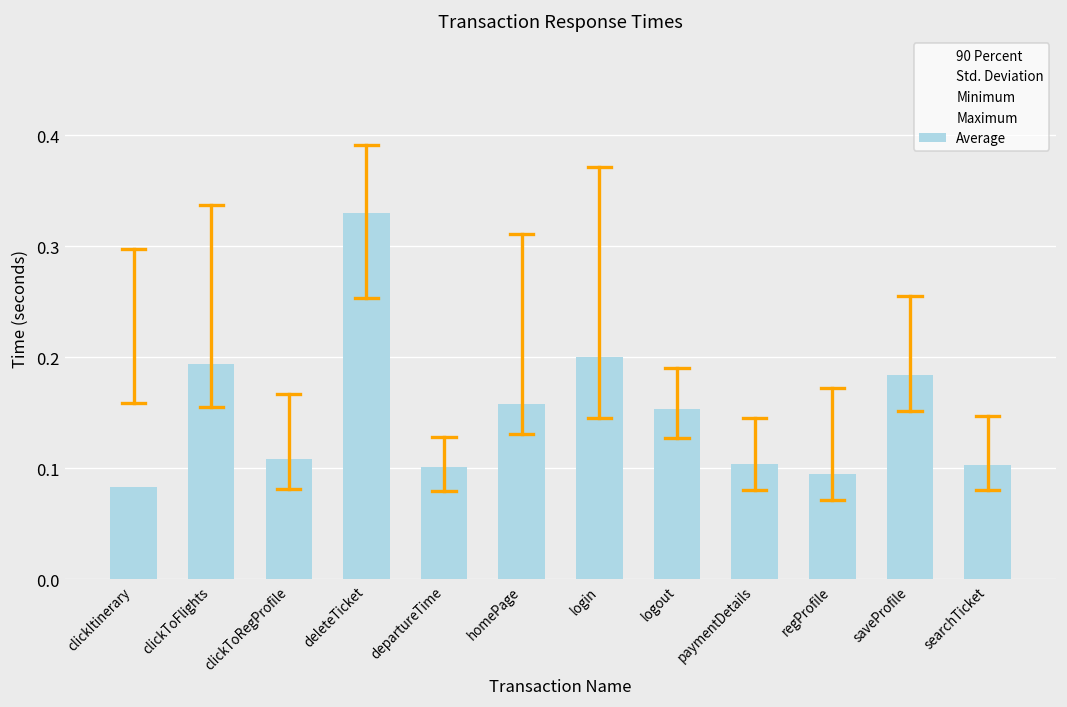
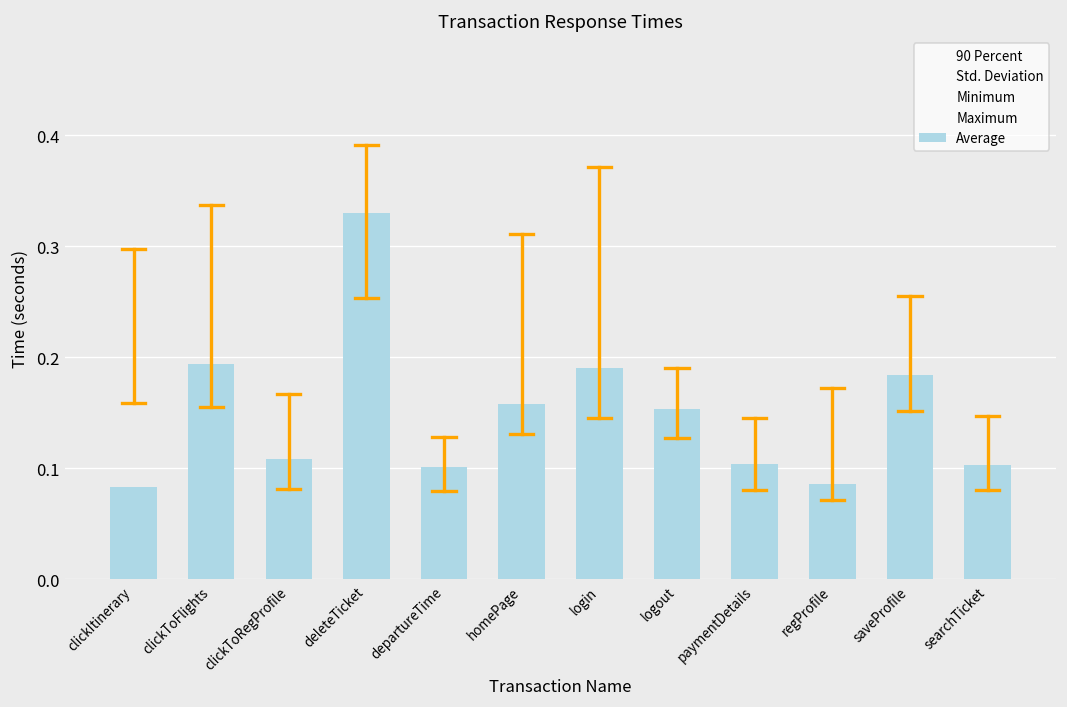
  {
    "Average": {
      "clickItinerary": 0.08,
      "clickToFlights": 0.19,
      "clickToRegProfile": 0.11,
      "deleteTicket": 0.33,
      "departureTime": 0.10,
      "homePage": 0.16,
-     "login": 0.20,
+     "login": 0.19,
      "logout": 0.15,
      "paymentDetails": 0.10,
-     "regProfile": 0.10,
+     "regProfile": 0.09,
      "saveProfile": 0.18,
      "searchTicket": 0.10
    }
  }
